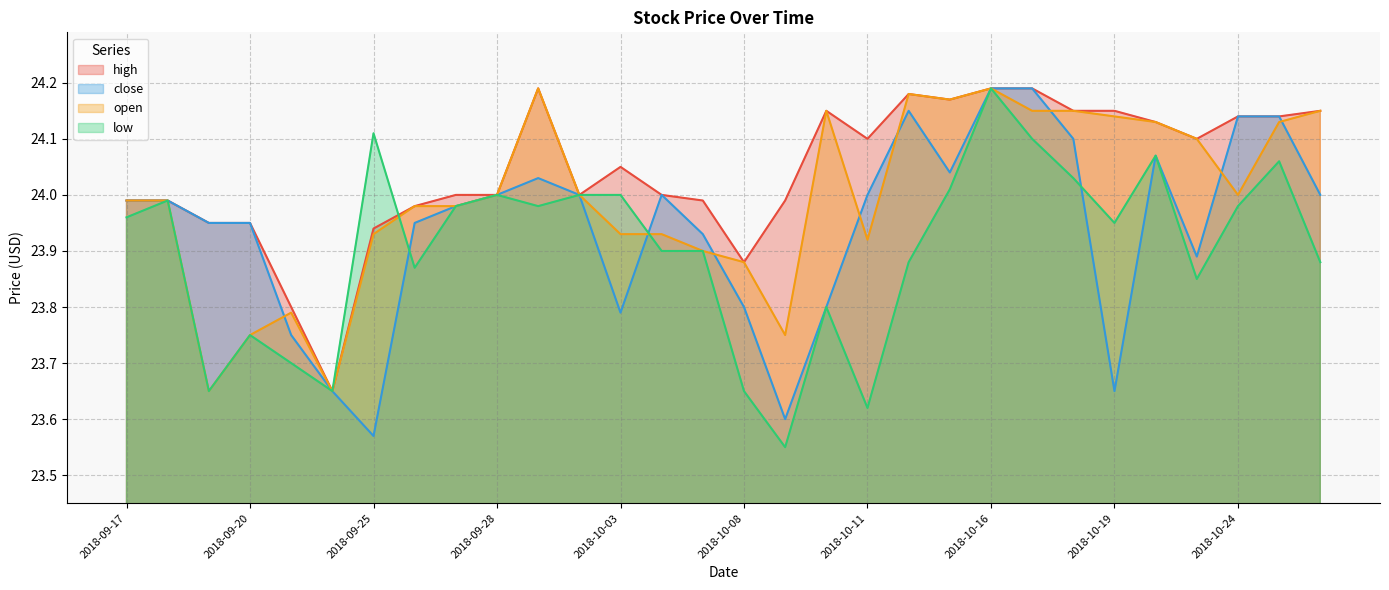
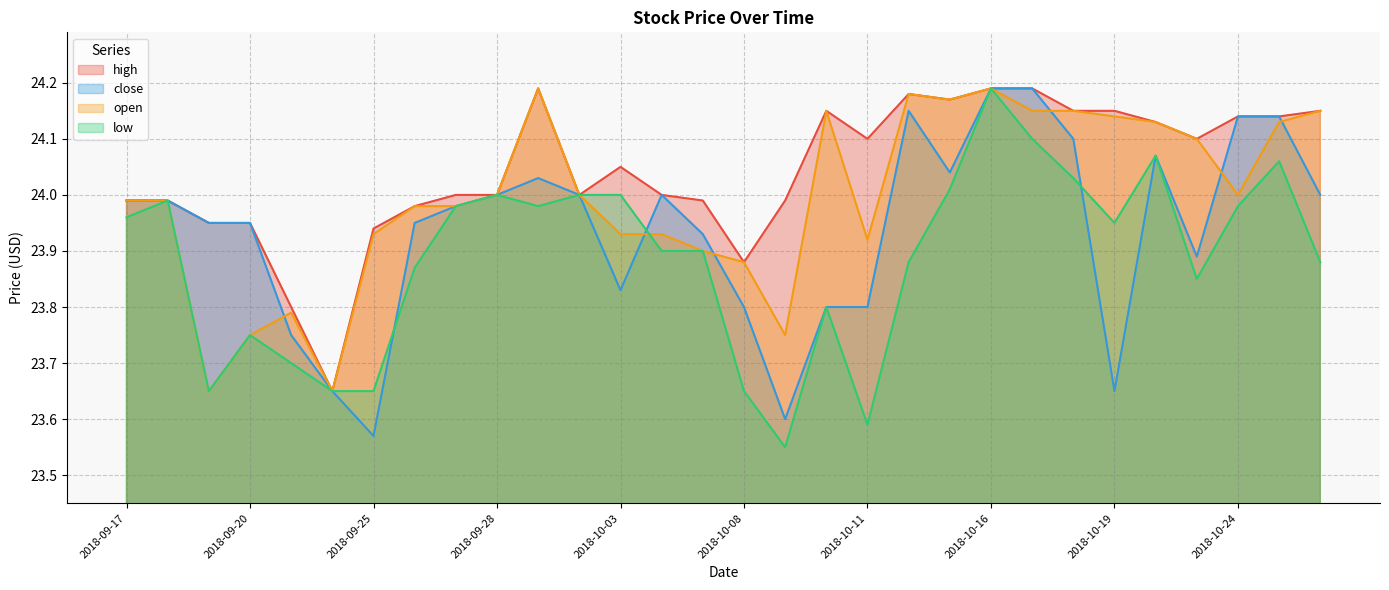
  {
    "close": {
      "2018-09-25": 23.57,
-     "2018-10-03": 23.79,
+     "2018-10-03": 23.83,
      "2018-10-08": 23.80,
-     "2018-10-11": 24.0,
+     "2018-10-11": 23.8,
      "2018-10-19": 23.65
    },
    "low": {
      "2018-09-17": 23.96,
-     "2018-09-25": 24.11,
+     "2018-09-25": 23.65,
      "2018-10-03": 24.00,
      "2018-10-08": 23.65,
-     "2018-10-11": 23.62,
+     "2018-10-11": 23.59,
      "2018-10-19": 23.95,
      "2018-10-24": 23.98
    }
  }
